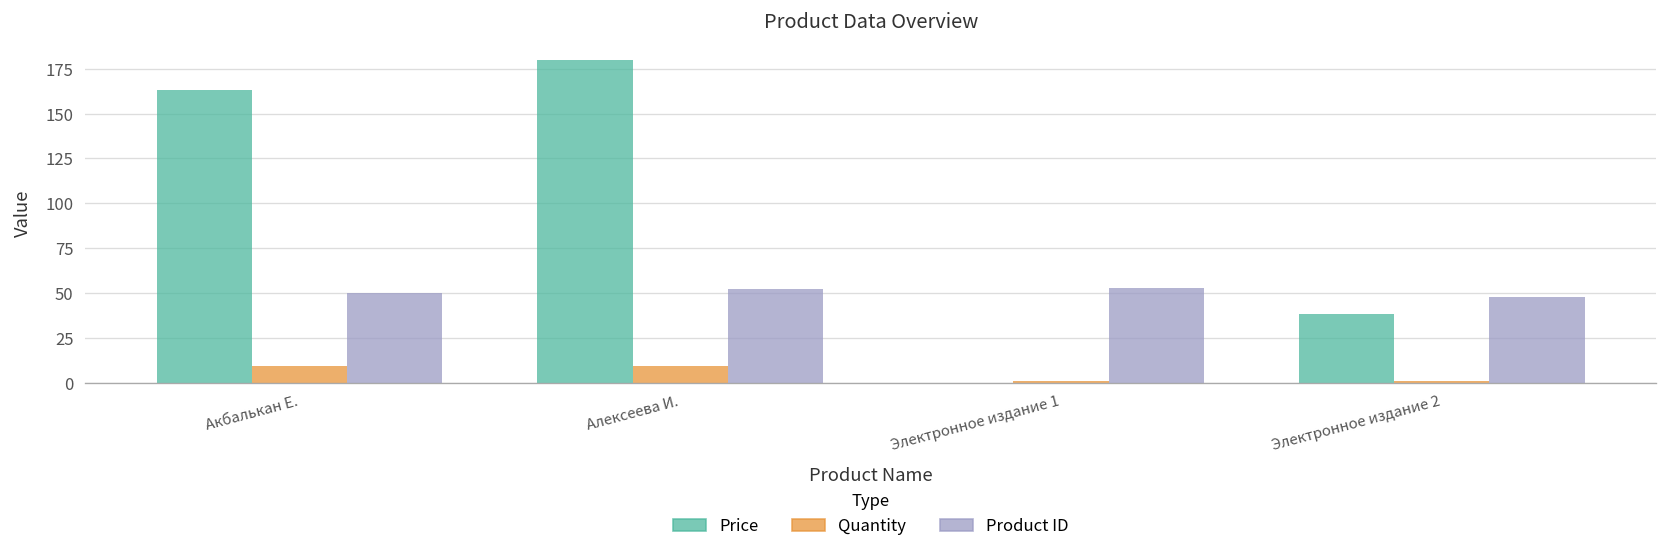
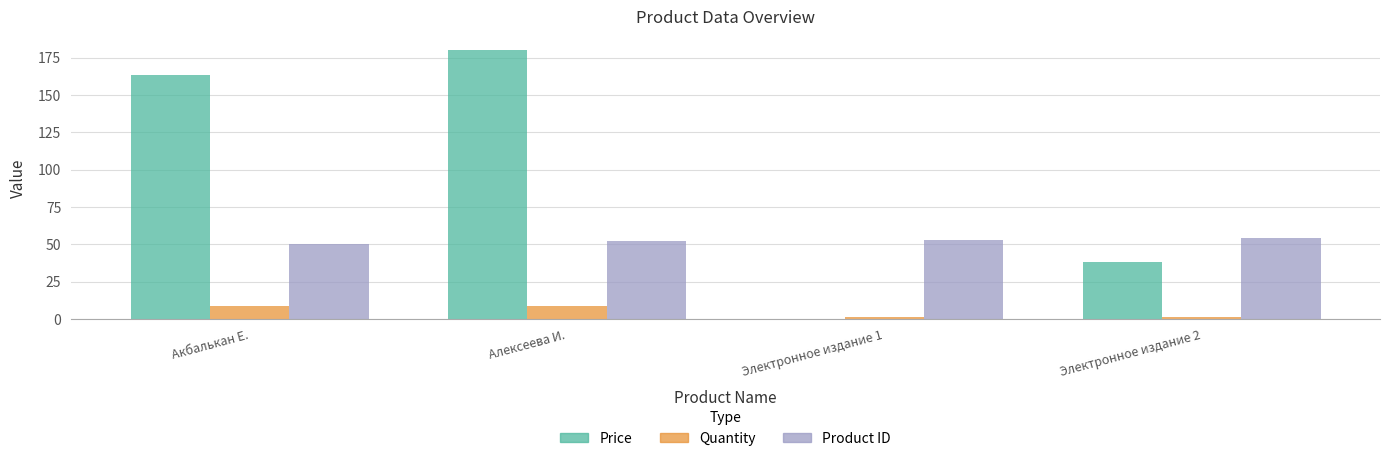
  {
    "Price": {
      "Акбалькан Е.": 163,
      "Алексеева И.": 180,
      "Электронное издание 1": 0,
      "Электронное издание 2": 38
    },
    "Quantity": {
      "Акбалькан Е.": 9,
      "Алексеева И.": 9
    },
    "Product ID": {
      "Акбалькан Е.": 50,
      "Алексеева И.": 52,
      "Электронное издание 1": 53,
-     "Электронное издание 2": 48
+     "Электронное издание 2": 54
    }
  }
